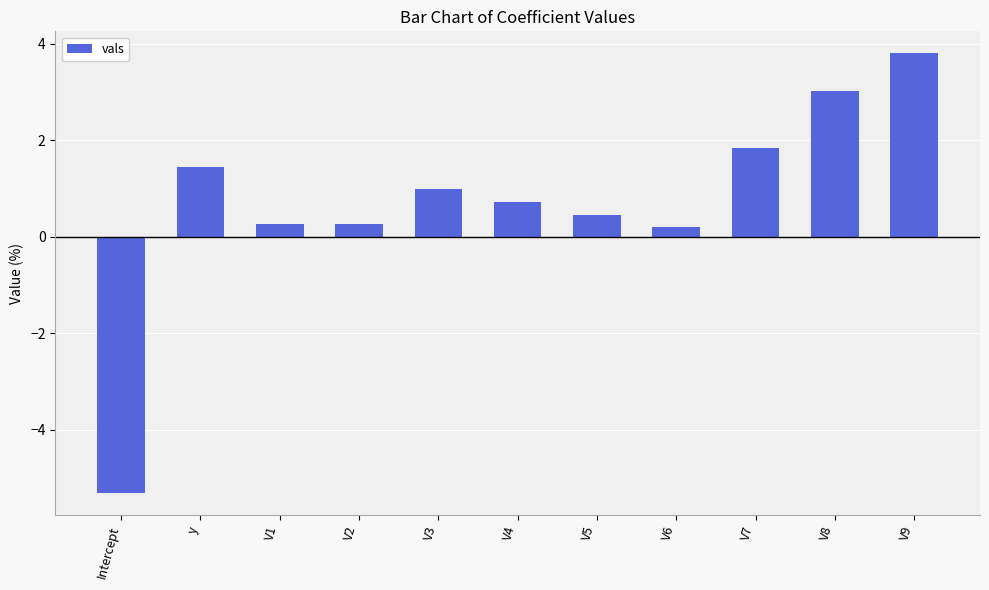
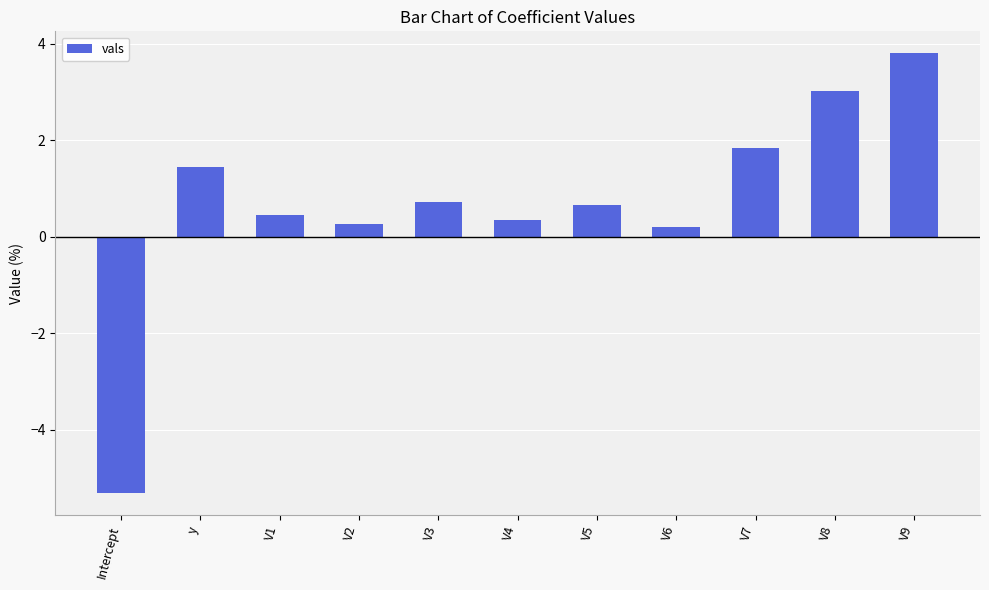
  {
    "Intercept": -5.3,
    "y": 1.4,
-   "V1": 0.3,
+   "V1": 0.4,
    "V2": 0.3,
-   "V3": 1.0,
-   "V4": 0.7,
-   "V5": 0.5,
+   "V3": 0.7,
+   "V4": 0.3,
+   "V5": 0.6,
    "V6": 0.2,
    "V7": 1.8,
    "V8": 3.0,
    "V9": 3.8
  }
